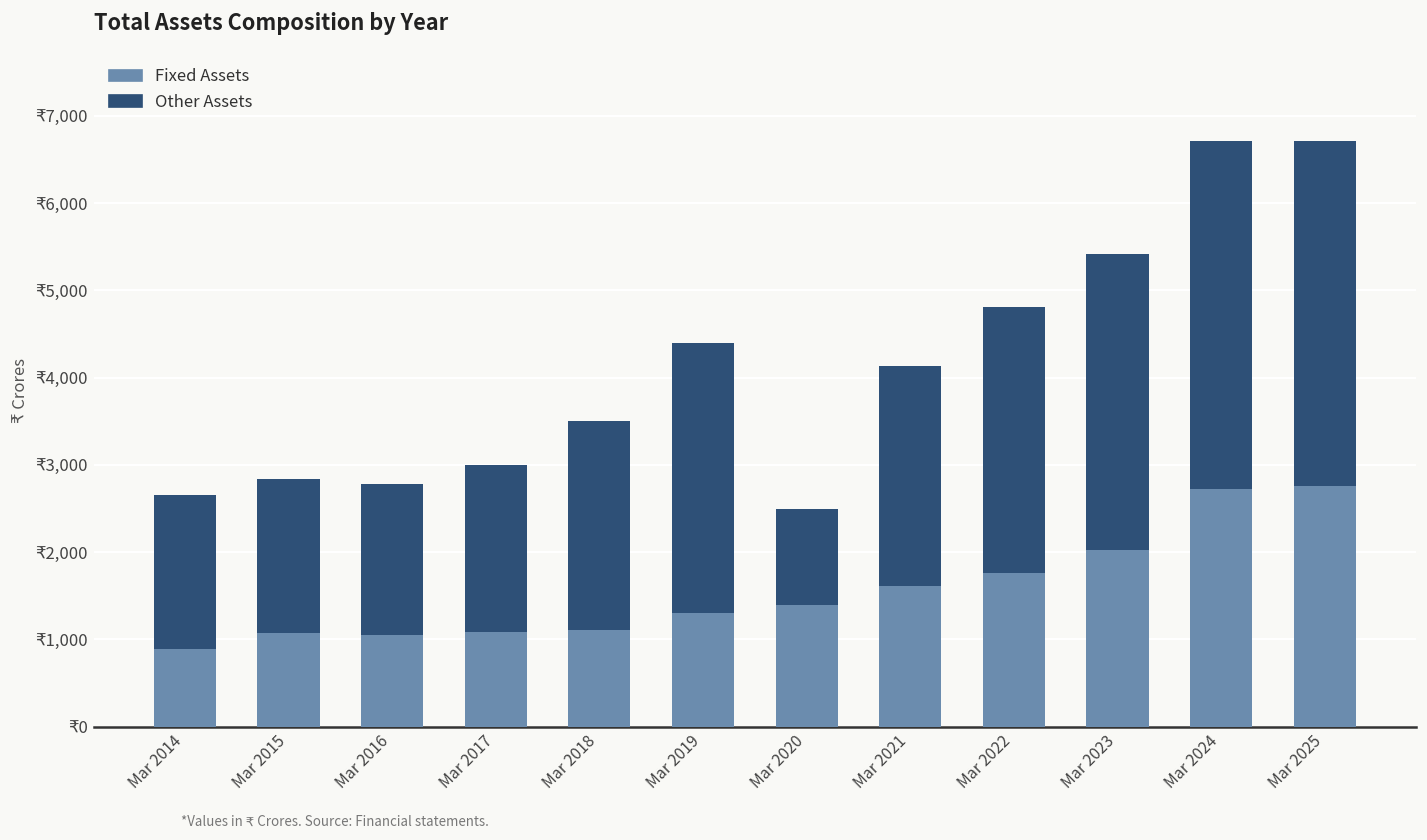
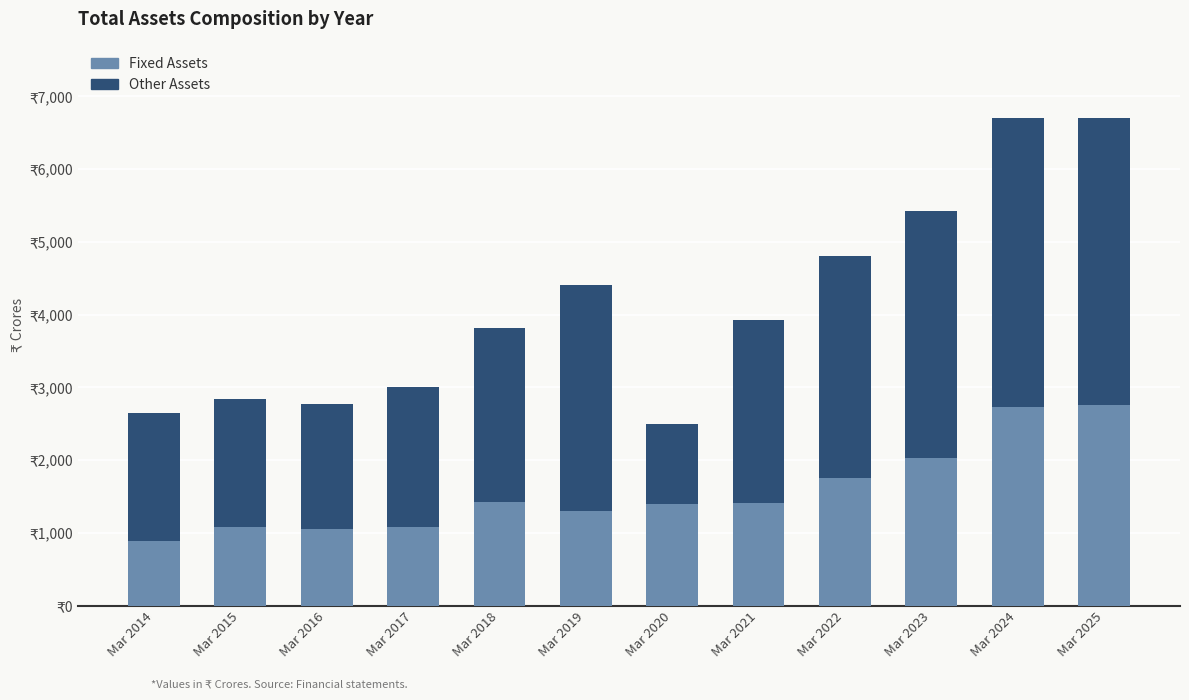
  {
    "Fixed Assets": {
      "Mar 2014": "₹900",
      "Mar 2015": "₹1,100",
      "Mar 2016": "₹1,100",
      "Mar 2017": "₹1,100",
-     "Mar 2018": "₹1,100",
+     "Mar 2018": "₹1,400",
      "Mar 2019": "₹1,300",
      "Mar 2020": "₹1,400",
-     "Mar 2021": "₹1,600",
+     "Mar 2021": "₹1,400",
      "Mar 2022": "₹1,800",
      "Mar 2023": "₹2,000",
      "Mar 2024": "₹2,700",
      "Mar 2025": "₹2,800"
    },
    "Other Assets": {
      "Mar 2014": "₹1,800",
      "Mar 2015": "₹1,800",
      "Mar 2016": "₹1,700",
      "Mar 2017": "₹1,900",
      "Mar 2018": "₹2,400",
      "Mar 2019": "₹3,100",
      "Mar 2020": "₹1,100",
      "Mar 2021": "₹2,500",
      "Mar 2022": "₹3,100",
      "Mar 2023": "₹3,400",
      "Mar 2024": "₹4,000",
      "Mar 2025": "₹4,000"
    }
  }
